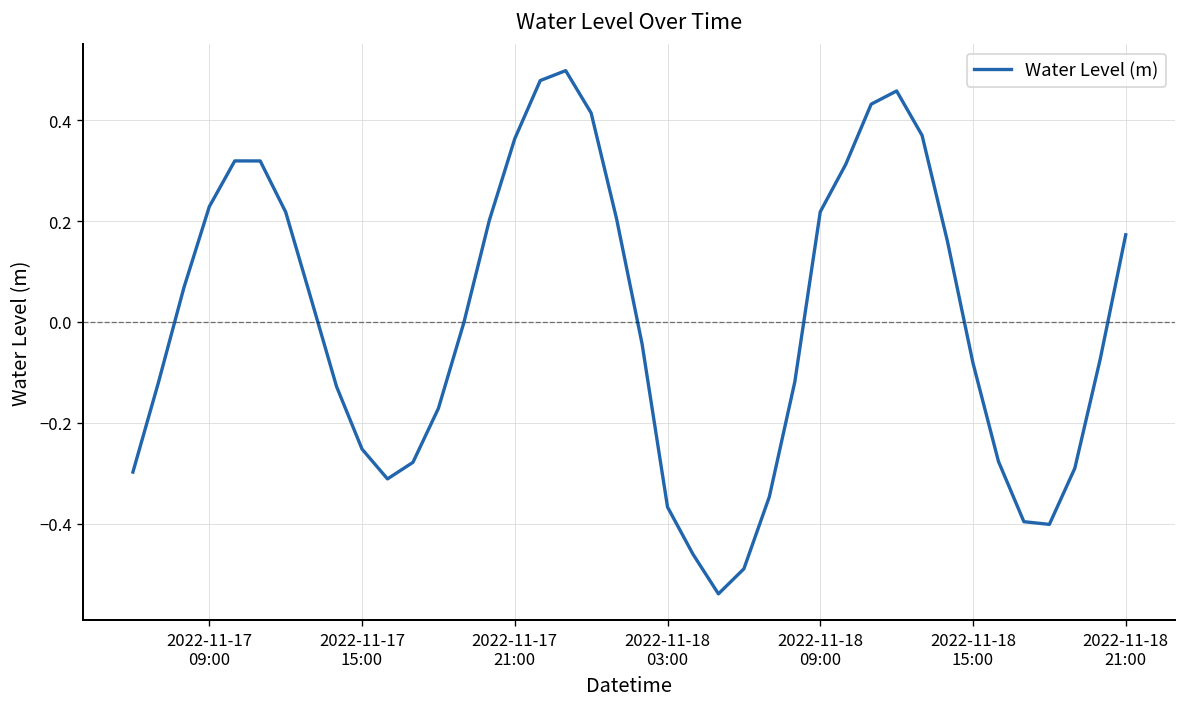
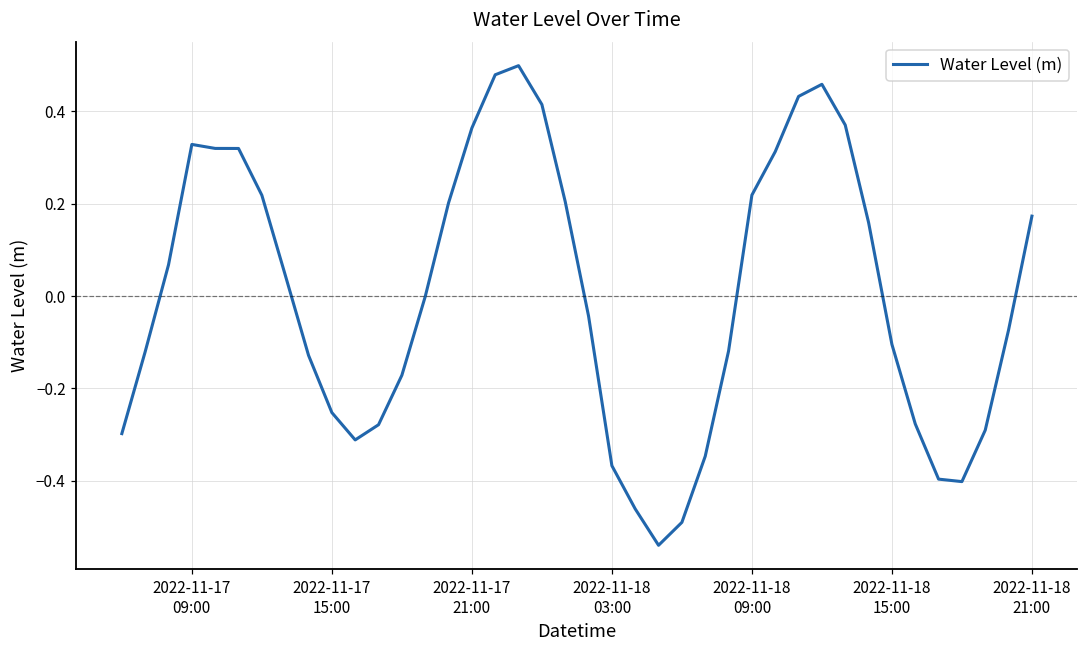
  {
-   "2022-11-17 09:00": 0.23,
+   "2022-11-17 09:00": 0.33,
    "2022-11-17 15:00": -0.25,
    "2022-11-17 21:00": 0.36,
    "2022-11-18 03:00": -0.37,
    "2022-11-18 09:00": 0.22,
-   "2022-11-18 15:00": -0.08,
+   "2022-11-18 15:00": -0.10,
    "2022-11-18 21:00": 0.17
  }
